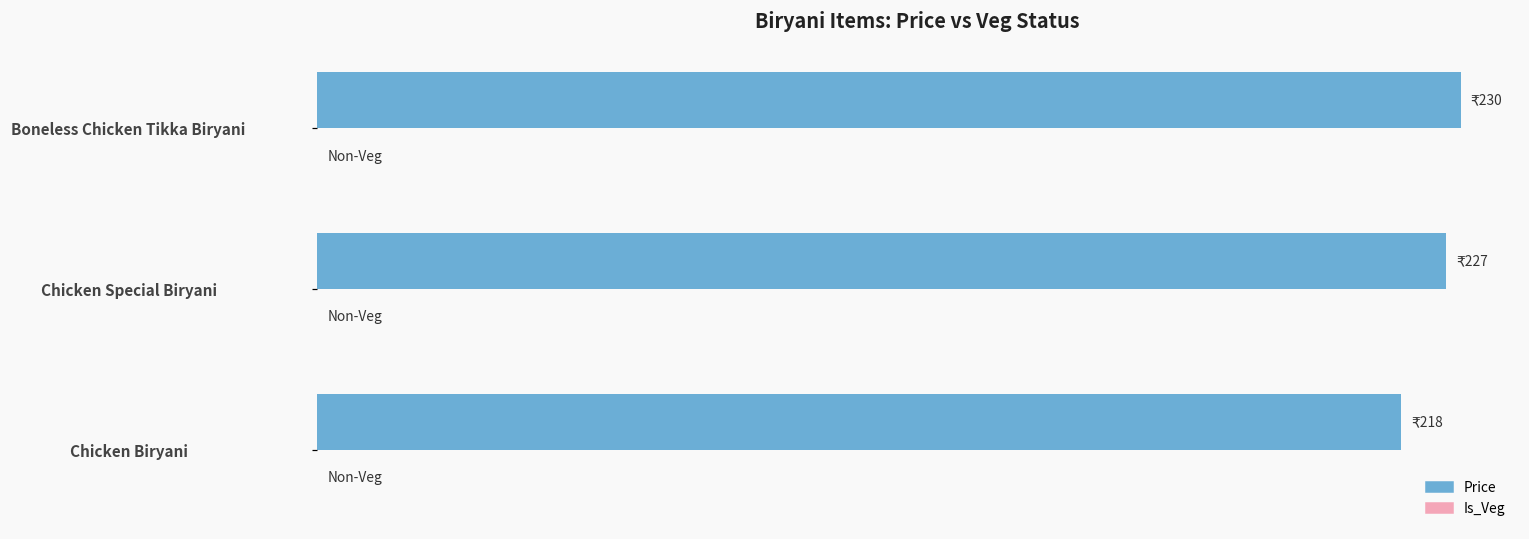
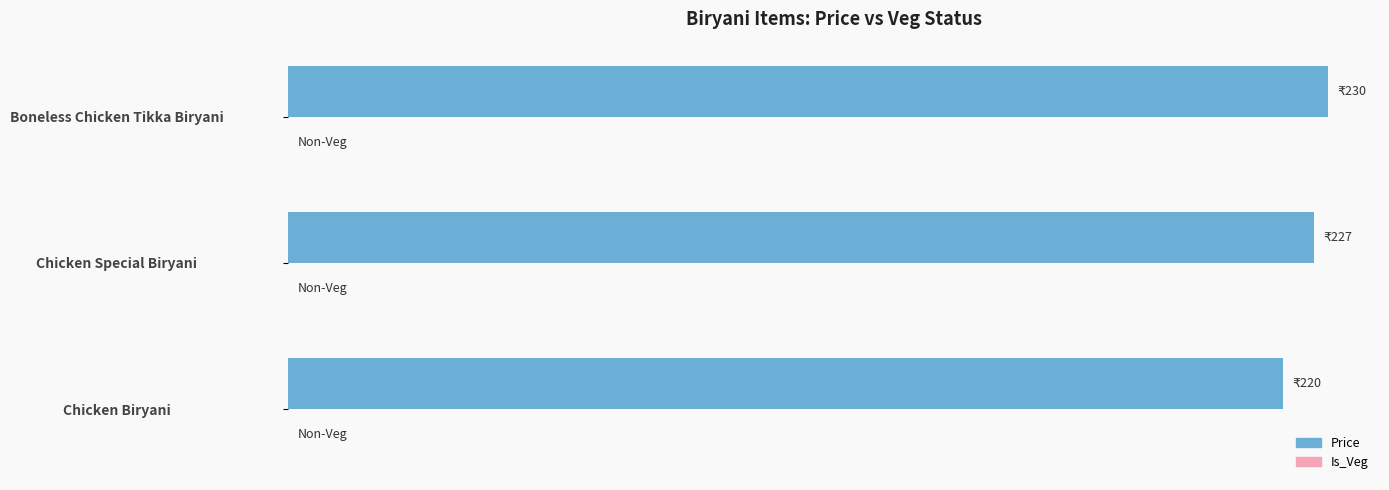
  {
    "Price": {
      "Boneless Chicken Tikka Biryani": 230,
      "Chicken Special Biryani": 227,
-     "Chicken Biryani": 218
+     "Chicken Biryani": 220
    }
  }
